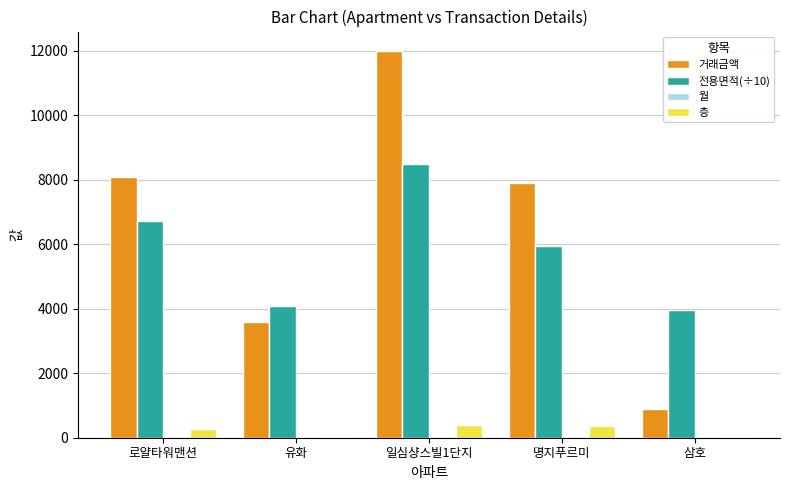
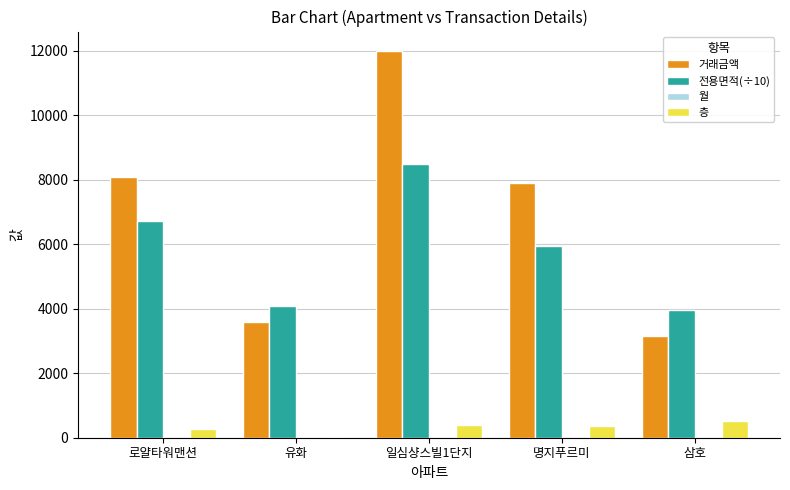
  {
    "거래금액": {
      "로얄타워맨션": 8100,
      "유화": 3600,
      "일심샹스빌1단지": 12000,
      "명지푸르미": 7900,
-     "삼호": 900
+     "삼호": 3200
    },
    "전용면적(÷10)": {
      "로얄타워맨션": 6700,
      "유화": 4100,
      "일심샹스빌1단지": 8500,
      "명지푸르미": 5900,
      "삼호": 4000
    },
    "층": {
      "로얄타워맨션": 300,
      "일심샹스빌1단지": 400,
      "명지푸르미": 400,
-     "삼호": 0
+     "삼호": 500
    }
  }
